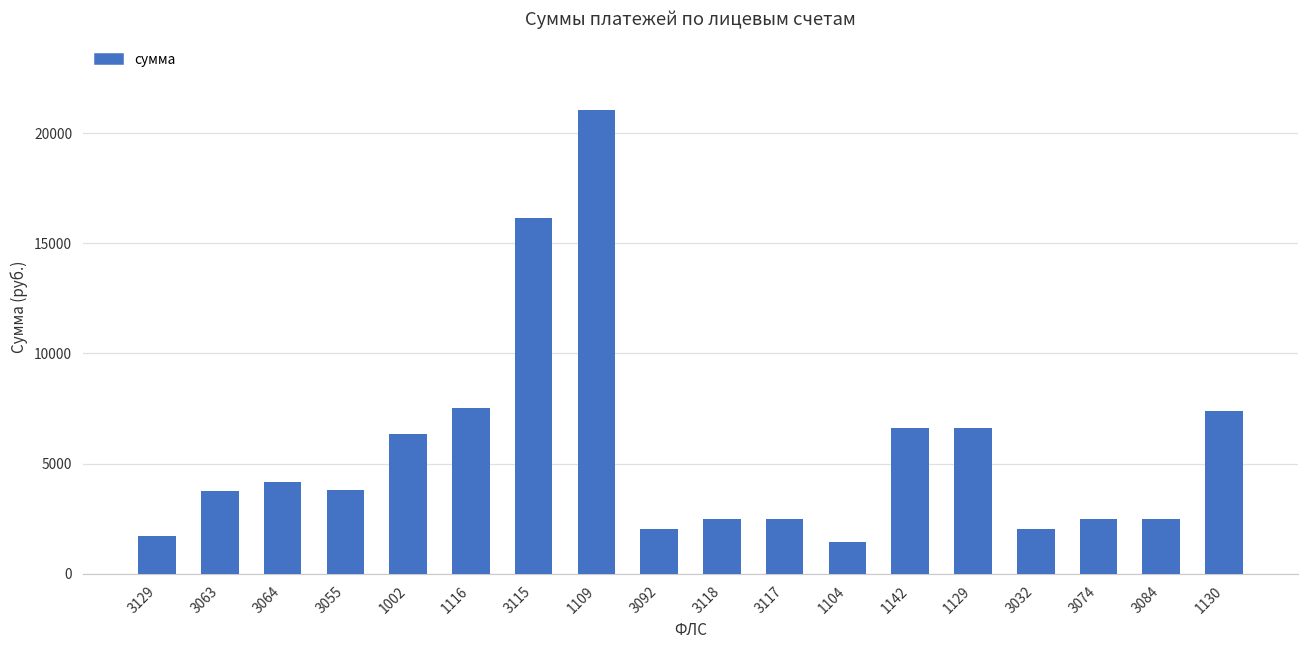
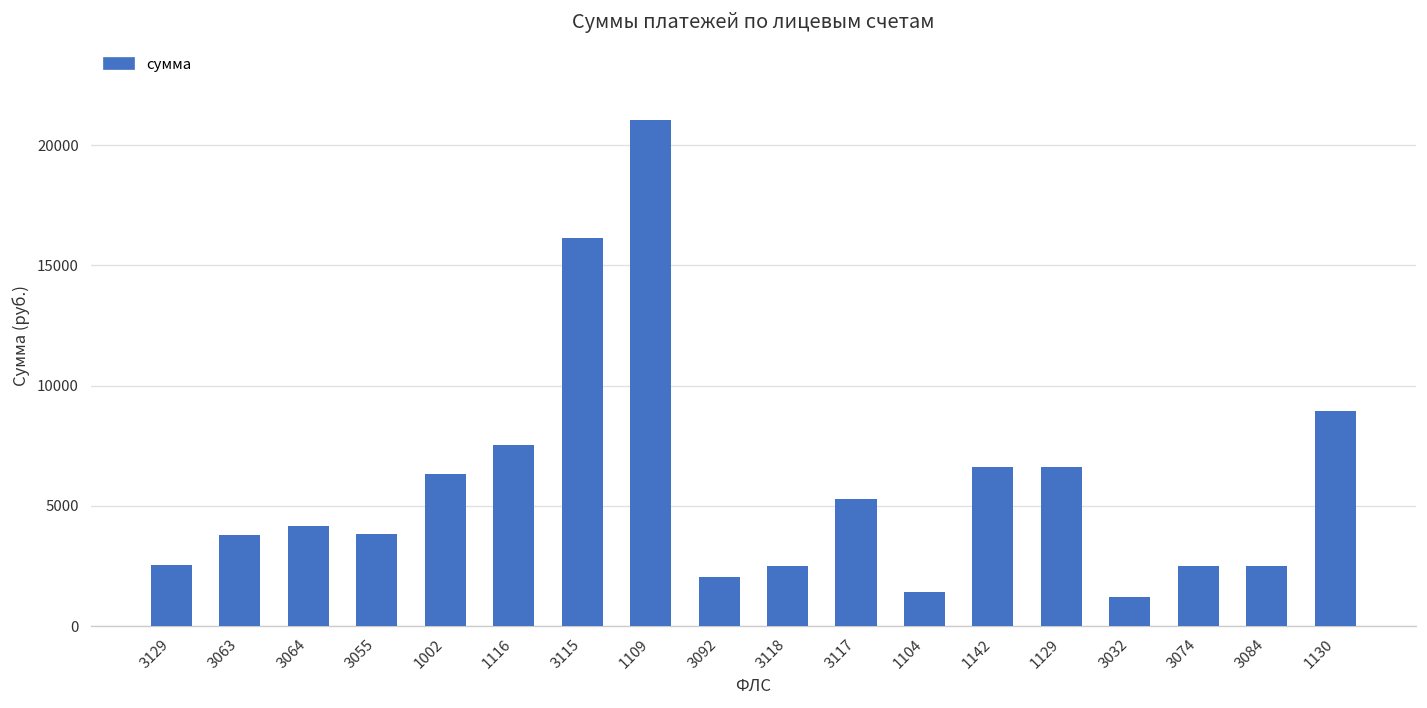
  {
-   "3129": 1700,
+   "3129": 2500,
    "3063": 3800,
    "3064": 4200,
    "3055": 3800,
    "1002": 6300,
    "1116": 7500,
    "3115": 16100,
    "1109": 21000,
    "3092": 2100,
    "3118": 2500,
-   "3117": 2500,
+   "3117": 5300,
    "1104": 1400,
    "1142": 6600,
    "1129": 6600,
-   "3032": 2000,
+   "3032": 1200,
    "3074": 2500,
    "3084": 2500,
-   "1130": 7400
+   "1130": 9000
  }
